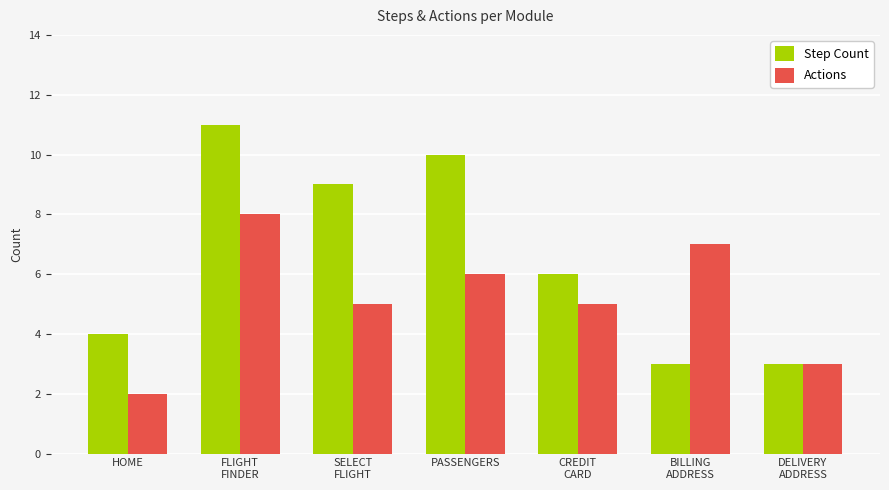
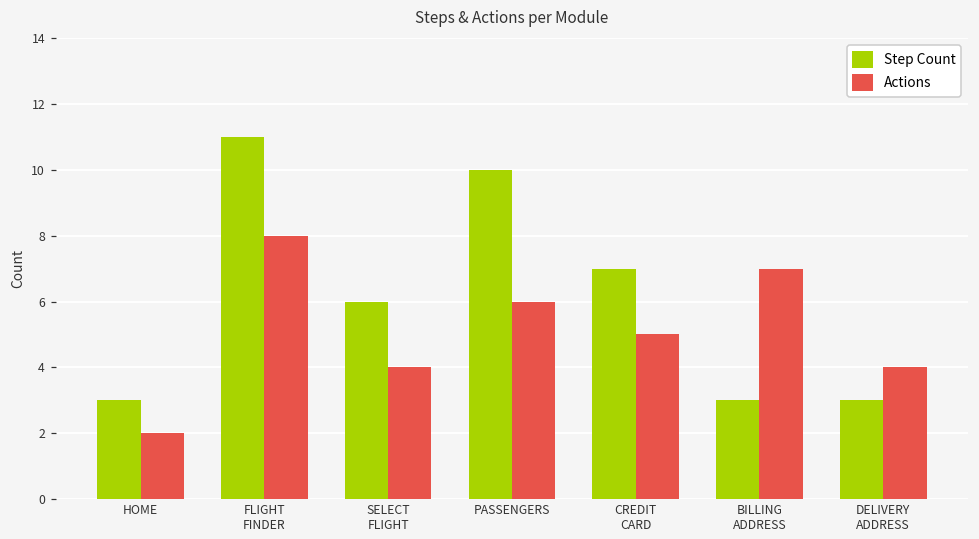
  {
    "Step Count": {
-     "HOME": 4,
+     "HOME": 3,
      "FLIGHT FINDER": 11,
-     "SELECT FLIGHT": 9,
+     "SELECT FLIGHT": 6,
      "PASSENGERS": 10,
-     "CREDIT CARD": 6,
+     "CREDIT CARD": 7,
      "BILLING ADDRESS": 3,
      "DELIVERY ADDRESS": 3
    },
    "Actions": {
      "HOME": 2,
      "FLIGHT FINDER": 8,
-     "SELECT FLIGHT": 5,
+     "SELECT FLIGHT": 4,
      "PASSENGERS": 6,
      "CREDIT CARD": 5,
      "BILLING ADDRESS": 7,
-     "DELIVERY ADDRESS": 3
+     "DELIVERY ADDRESS": 4
    }
  }
